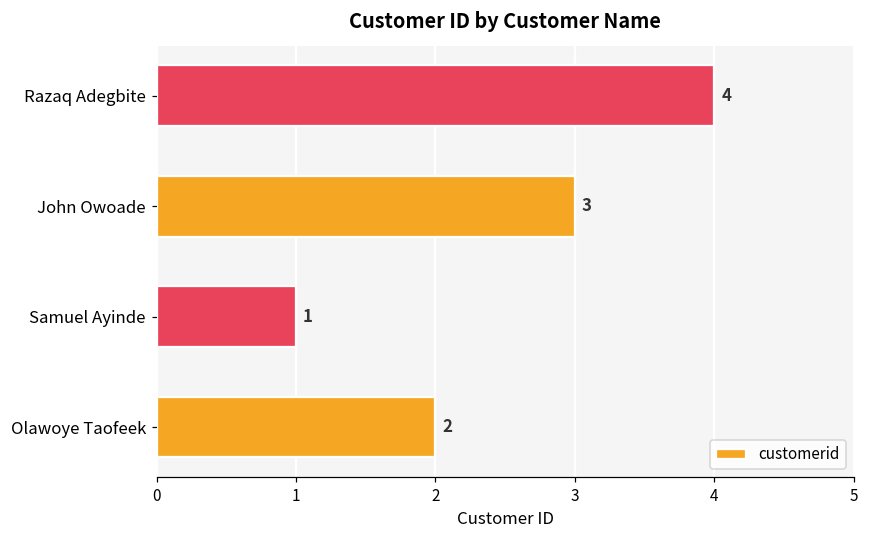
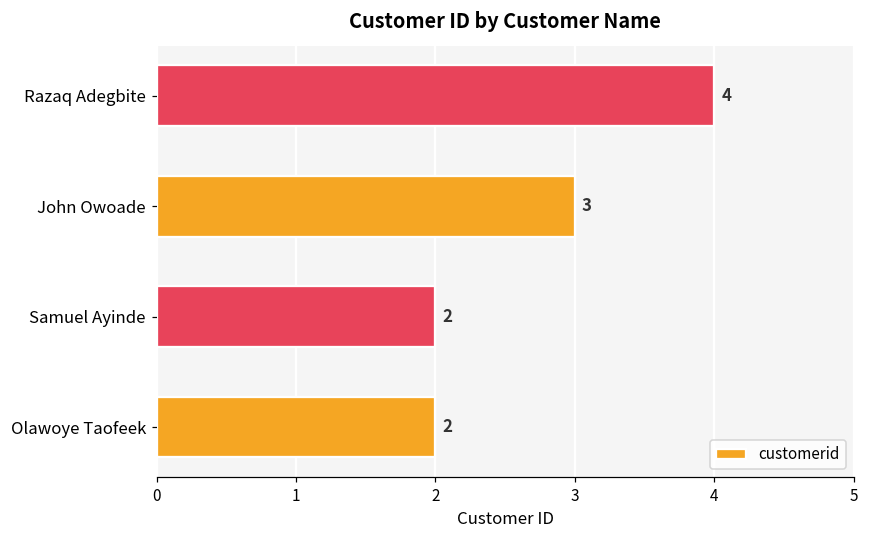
  {
    "Razaq Adegbite": 4,
    "John Owoade": 3,
-   "Samuel Ayinde": 1,
+   "Samuel Ayinde": 2,
    "Olawoye Taofeek": 2
  }
